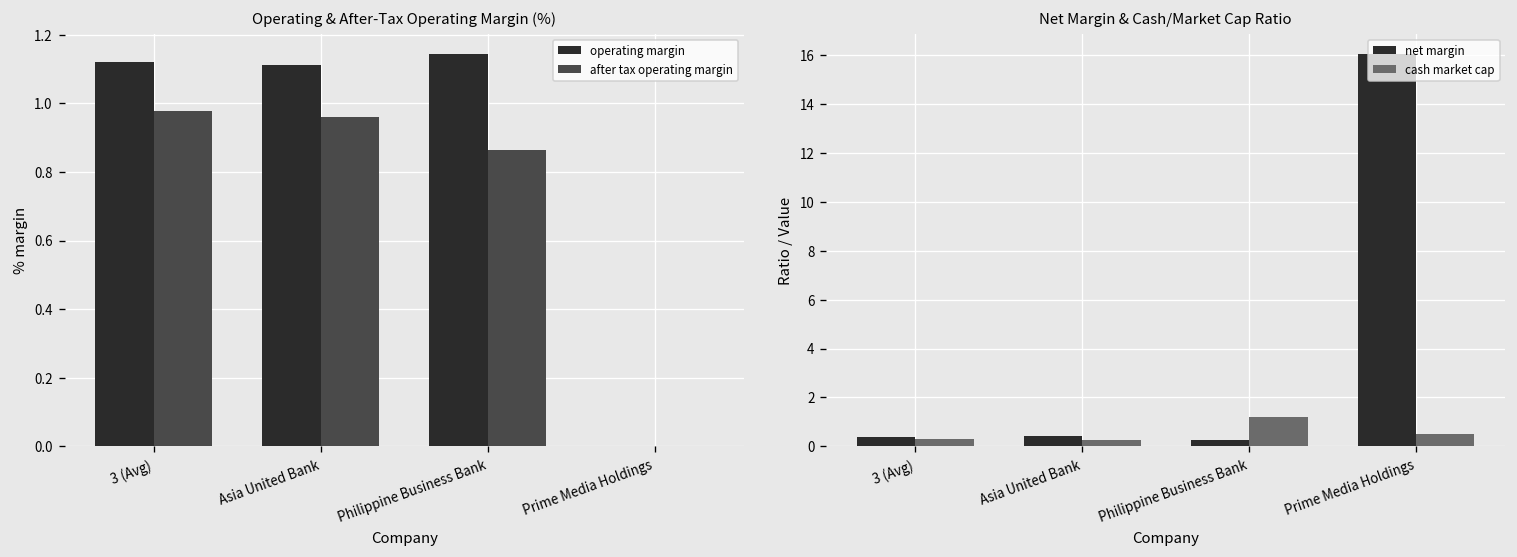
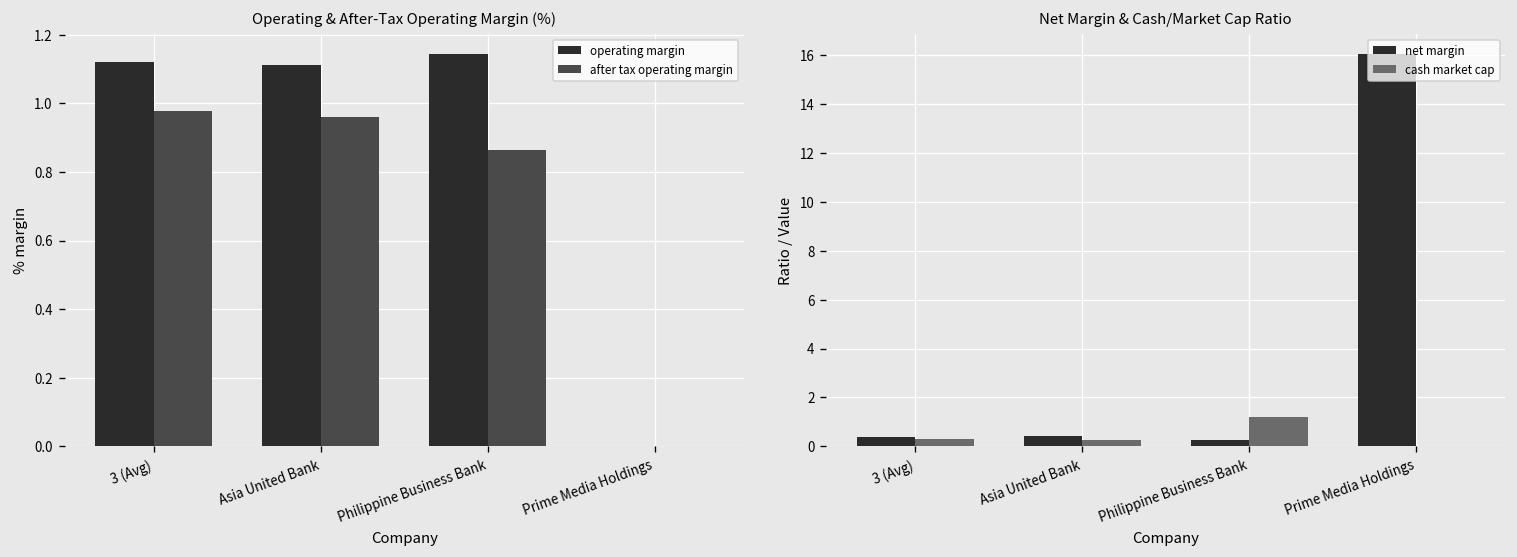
  {
    "Net Margin & Cash/Market Cap Ratio": {
      "net margin": {
        "3 (Avg)": 0.4,
        "Asia United Bank": 0.4,
        "Philippine Business Bank": 0.3
      },
      "cash market cap": {
        "3 (Avg)": 0.3,
        "Asia United Bank": 0.3,
        "Philippine Business Bank": 1.2,
-       "Prime Media Holdings": 0.5
+       "Prime Media Holdings": 0.0
      }
    }
  }
